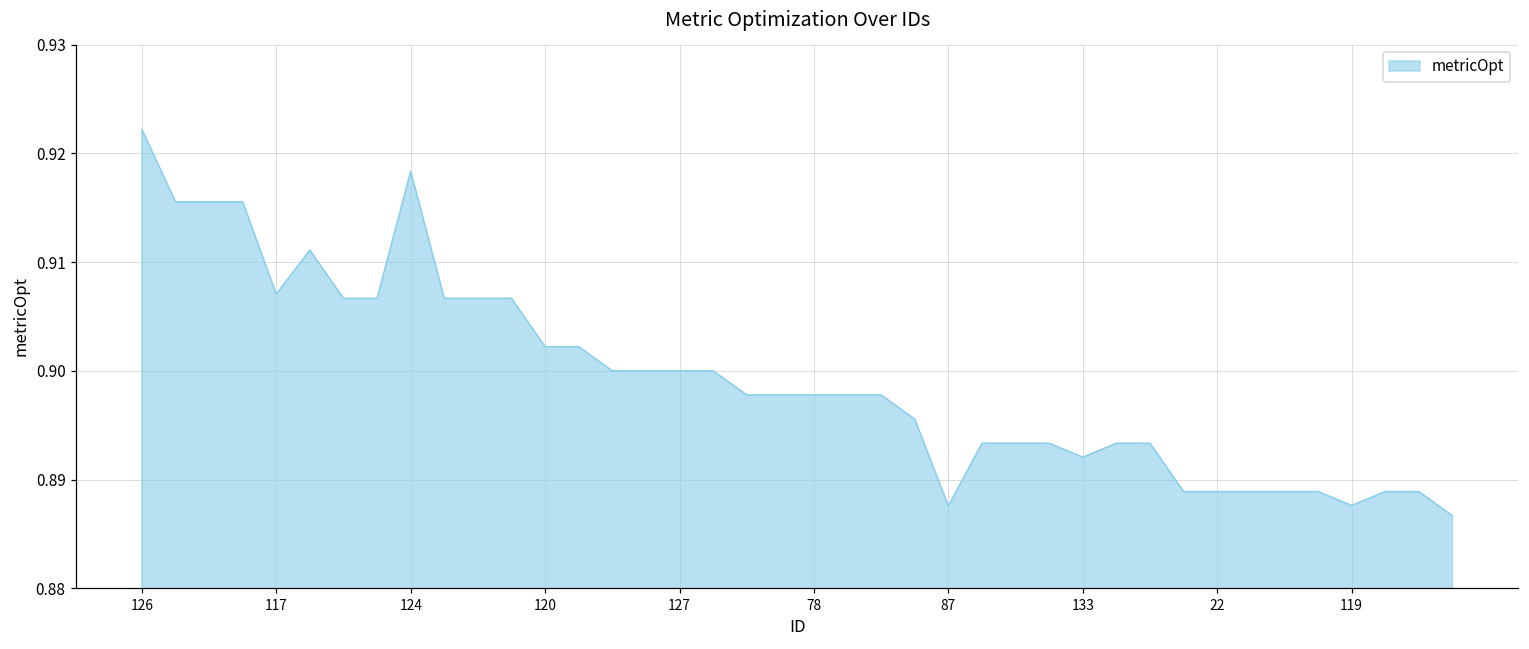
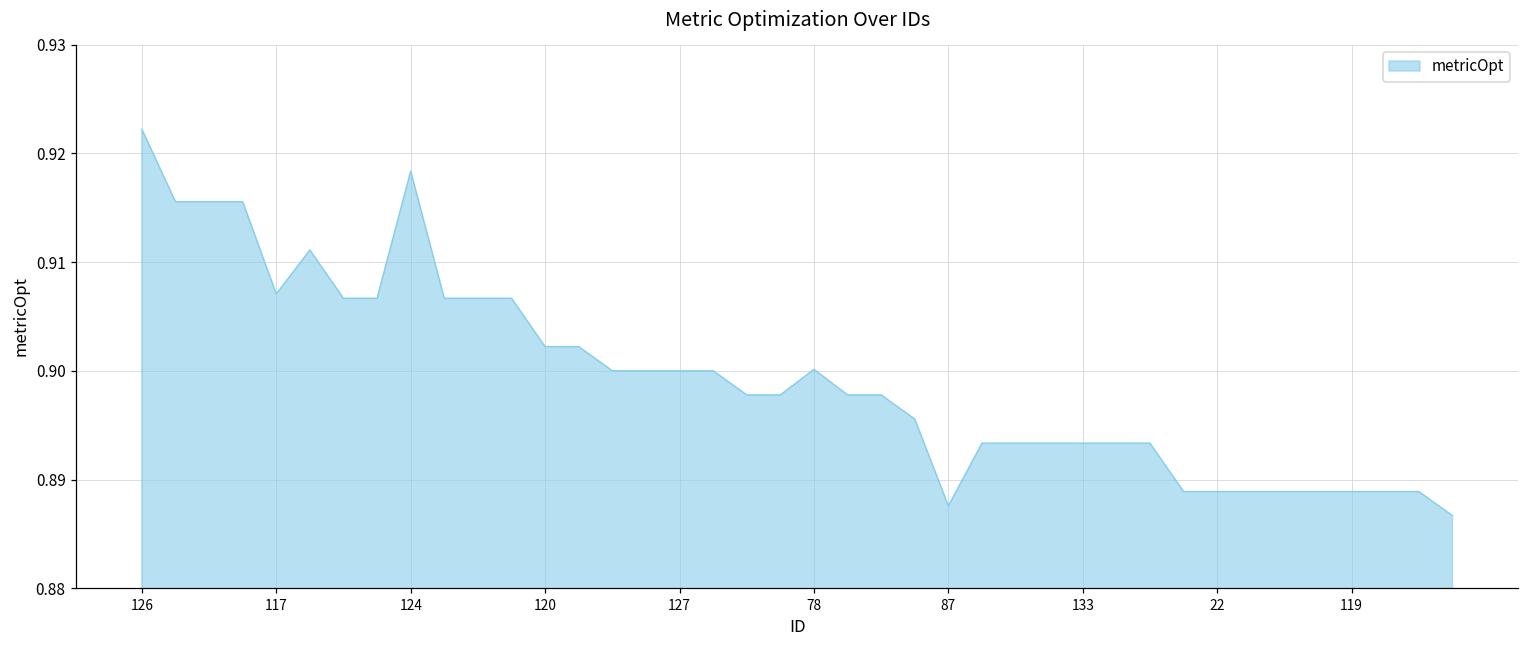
  {
    "126": 0.922,
    "117": 0.907,
    "124": 0.918,
    "120": 0.902,
    "127": 0.900,
-   "78": 0.898,
+   "78": 0.900,
    "87": 0.888,
-   "133": 0.892,
-   "119": 0.888
+   "133": 0.893,
+   "119": 0.889
  }
